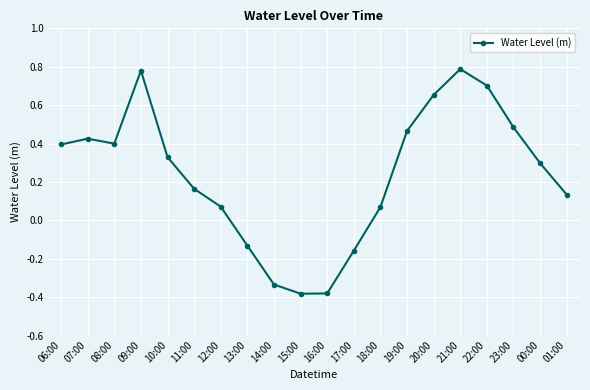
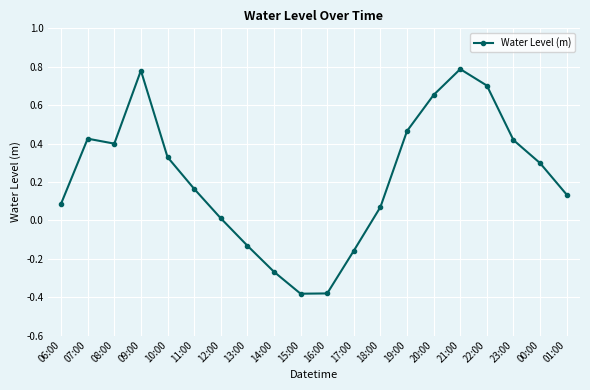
  {
-   "06:00": 0.40,
+   "06:00": 0.09,
    "07:00": 0.43,
    "08:00": 0.40,
    "09:00": 0.78,
    "10:00": 0.33,
    "11:00": 0.16,
-   "12:00": 0.07,
+   "12:00": 0.01,
    "13:00": -0.13,
-   "14:00": -0.33,
+   "14:00": -0.27,
    "15:00": -0.38,
    "16:00": -0.38,
    "17:00": -0.16,
    "18:00": 0.07,
    "19:00": 0.47,
    "20:00": 0.65,
    "21:00": 0.79,
    "22:00": 0.70,
-   "23:00": 0.48,
+   "23:00": 0.42,
    "00:00": 0.30,
    "01:00": 0.13
  }
